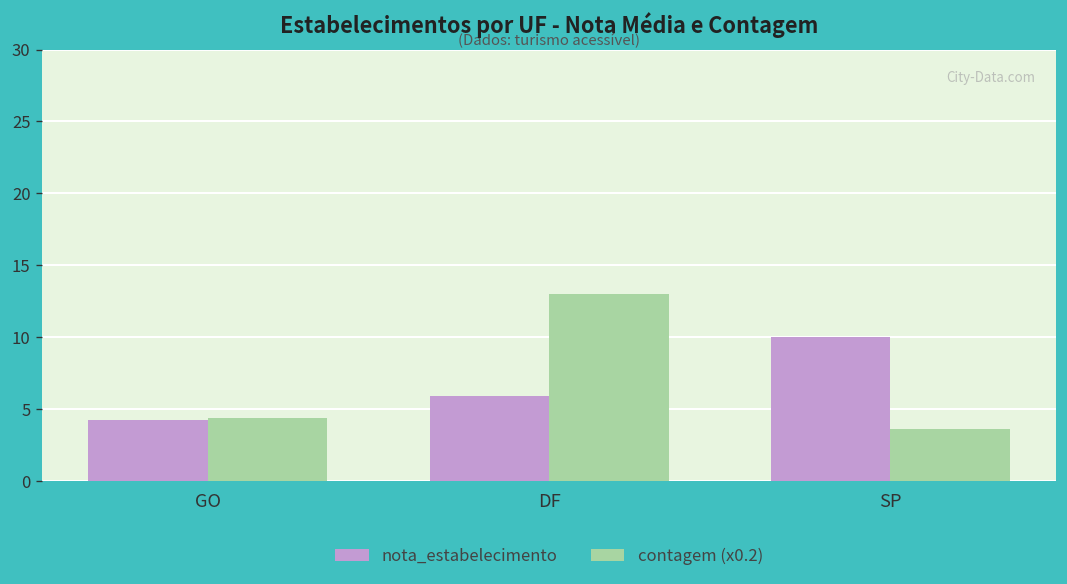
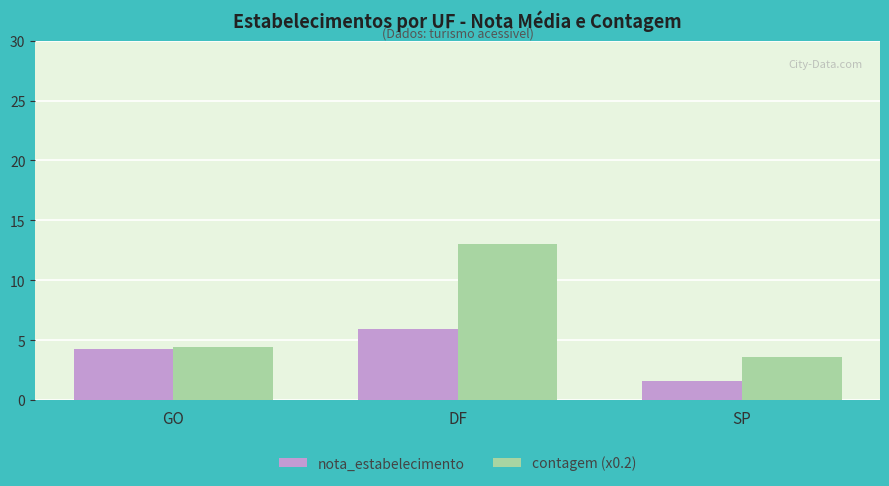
  {
    "nota_estabelecimento": {
      "GO": 4.3,
      "DF": 5.9,
-     "SP": 10.0
+     "SP": 1.6
    },
    "contagem (x0.2)": {
      "GO": 4.4,
      "DF": 13.0,
      "SP": 3.6
    }
  }
